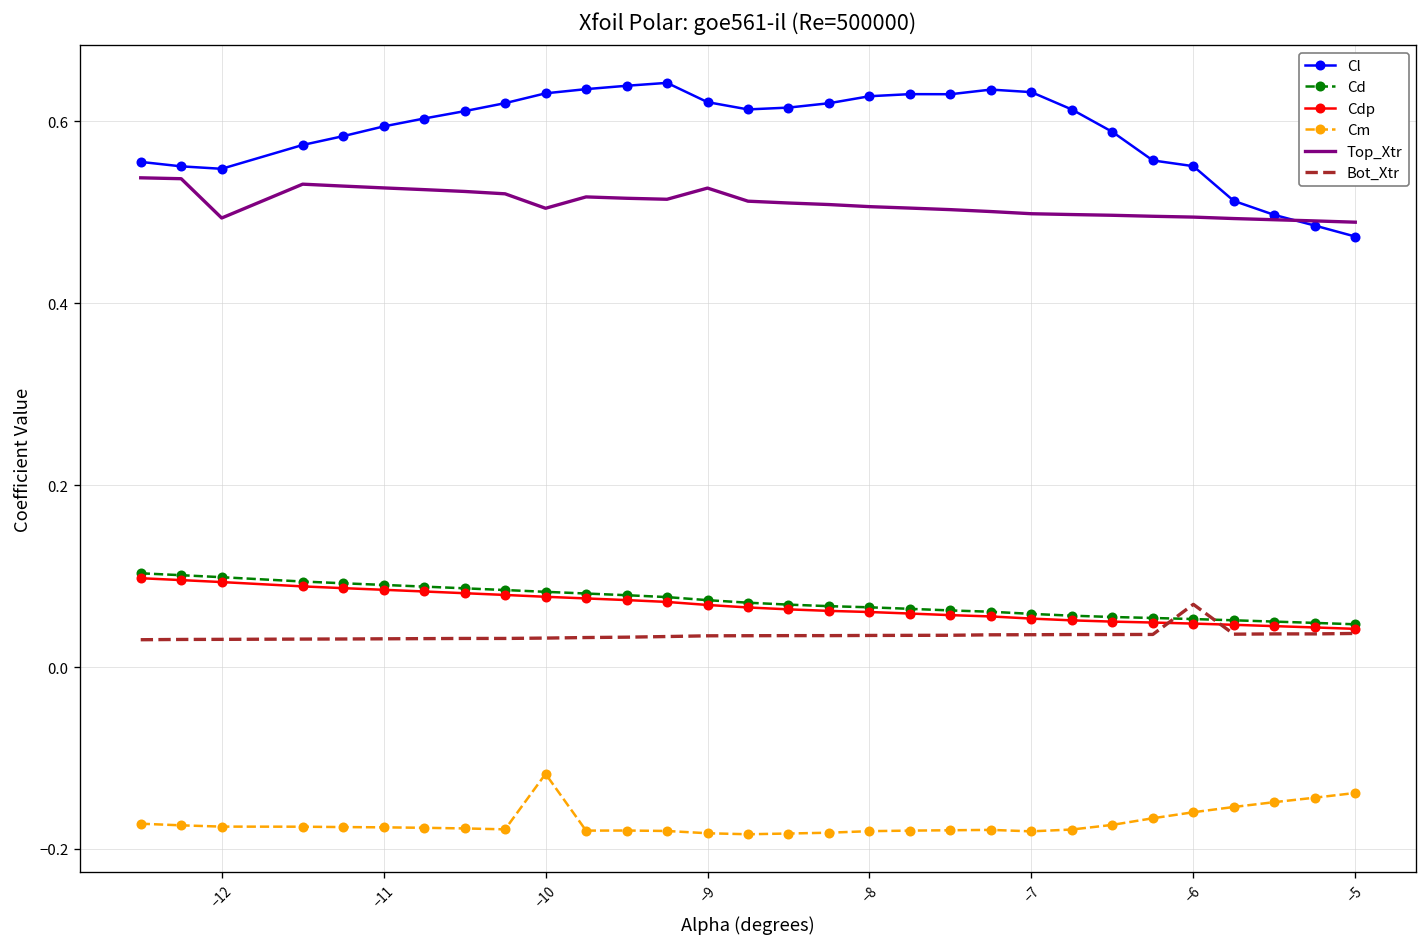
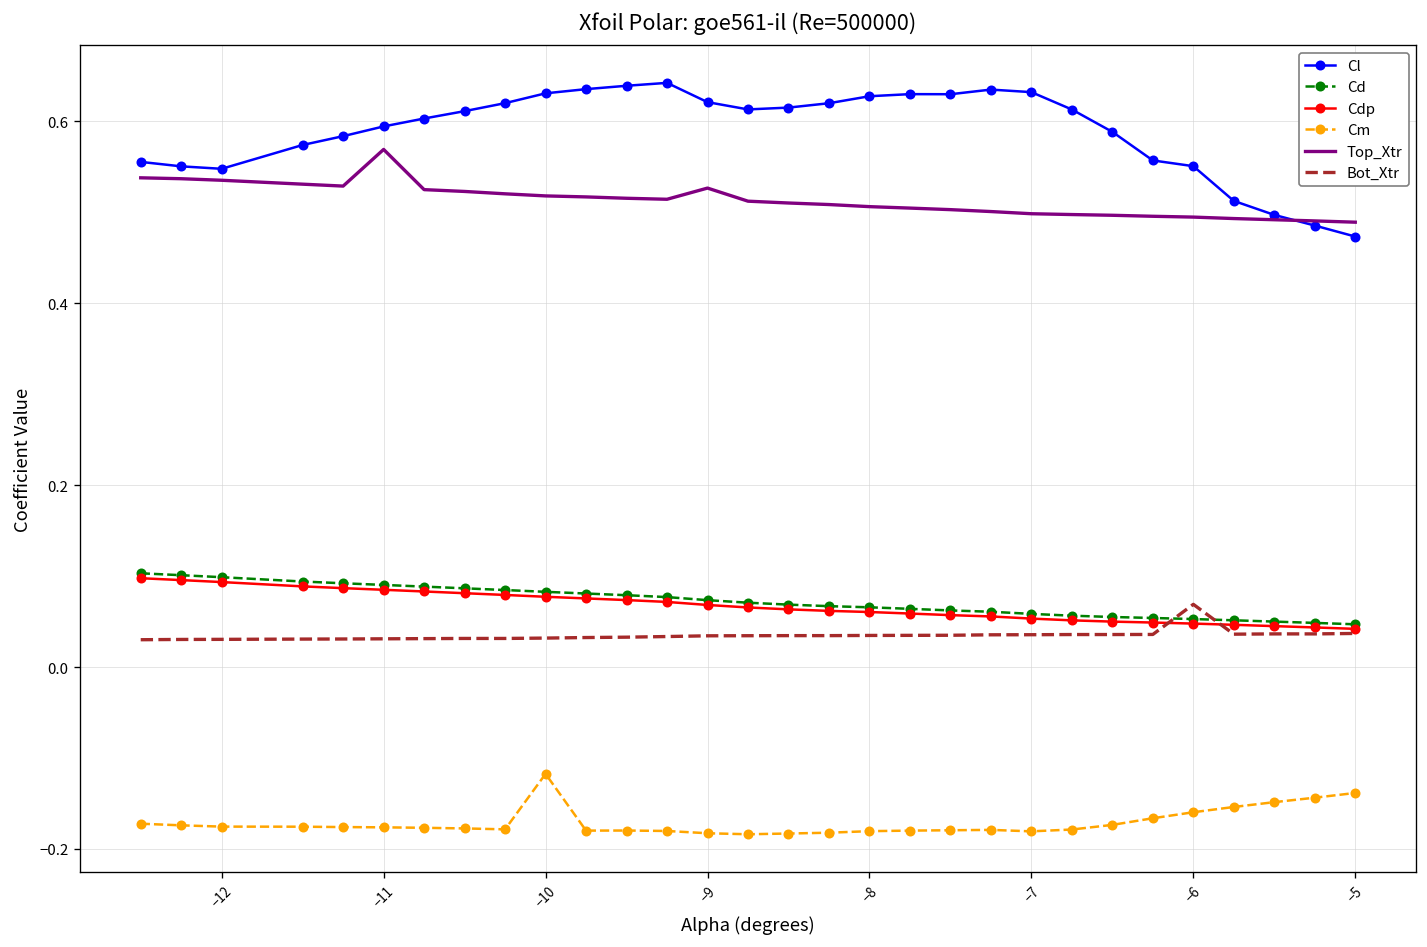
  {
    "Cl": {
      "−12": 0.55,
      "−11": 0.59,
      "−10": 0.63,
      "−9": 0.62,
      "−8": 0.63,
      "−7": 0.63,
      "−6": 0.55,
      "−5": 0.47
    },
    "Cd": {
      "−12": 0.10,
      "−11": 0.09,
      "−10": 0.08,
      "−9": 0.07,
      "−8": 0.07,
      "−7": 0.06,
      "−6": 0.05,
      "−5": 0.05
    },
    "Cdp": {
      "−12": 0.09,
      "−11": 0.09,
      "−10": 0.08,
      "−9": 0.07,
      "−8": 0.06,
      "−7": 0.05,
      "−6": 0.05,
      "−5": 0.04
    },
    "Cm": {
      "−12": -0.18,
      "−11": -0.18,
      "−10": -0.12,
      "−9": -0.18,
      "−8": -0.18,
      "−7": -0.18,
      "−6": -0.16,
      "−5": -0.14
    },
    "Top_Xtr": {
-     "−12": 0.49,
-     "−11": 0.53,
-     "−10": 0.50,
+     "−12": 0.54,
+     "−11": 0.57,
+     "−10": 0.52,
      "−9": 0.53,
      "−8": 0.51,
      "−7": 0.50,
      "−6": 0.49,
      "−5": 0.49
    },
    "Bot_Xtr": {
      "−12": 0.03,
      "−11": 0.03,
      "−10": 0.03,
      "−9": 0.03,
      "−8": 0.03,
      "−7": 0.04,
      "−6": 0.07,
      "−5": 0.04
    }
  }
